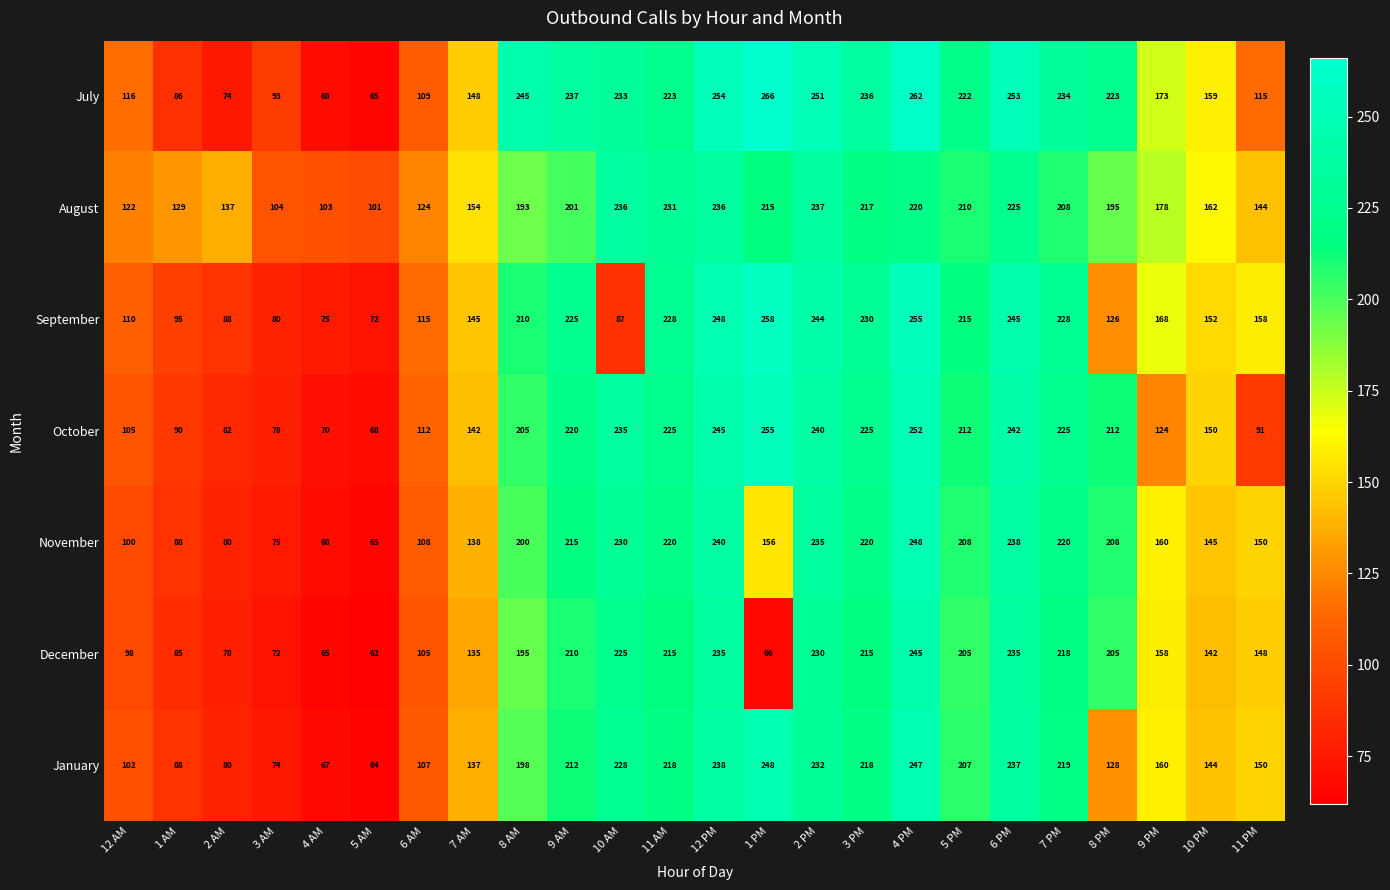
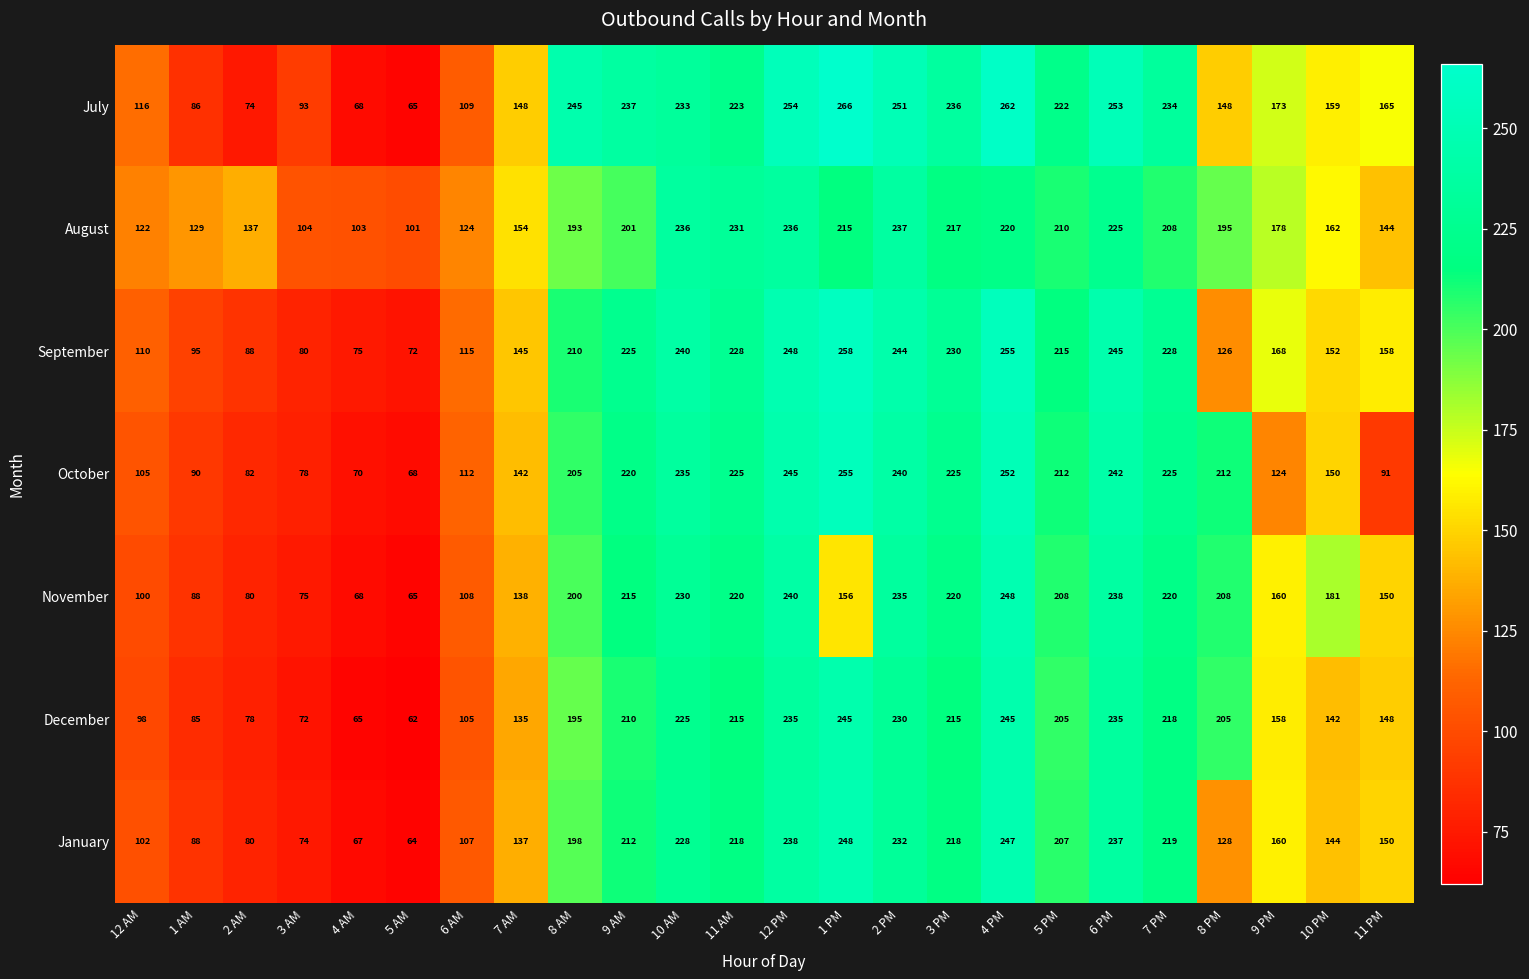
  {
    "July": {
      "12 AM": 116,
      "1 AM": 86,
      "2 AM": 74,
      "3 AM": 93,
      "4 AM": 68,
      "5 AM": 65,
      "6 AM": 109,
      "7 AM": 148,
      "8 AM": 245,
      "9 AM": 237,
      "10 AM": 233,
      "11 AM": 223,
      "12 PM": 254,
      "1 PM": 266,
      "2 PM": 251,
      "3 PM": 236,
      "4 PM": 262,
      "5 PM": 222,
      "6 PM": 253,
      "7 PM": 234,
-     "8 PM": 223,
+     "8 PM": 148,
      "9 PM": 173,
      "10 PM": 159,
-     "11 PM": 115
+     "11 PM": 165
    },
    "August": {
      "12 AM": 122,
      "1 AM": 129,
      "2 AM": 137,
      "3 AM": 104,
      "4 AM": 103,
      "5 AM": 101,
      "6 AM": 124,
      "7 AM": 154,
      "8 AM": 193,
      "9 AM": 201,
      "10 AM": 236,
      "11 AM": 231,
      "12 PM": 236,
      "1 PM": 215,
      "2 PM": 237,
      "3 PM": 217,
      "4 PM": 220,
      "5 PM": 210,
      "6 PM": 225,
      "7 PM": 208,
      "8 PM": 195,
      "9 PM": 178,
      "10 PM": 162,
      "11 PM": 144
    },
    "September": {
      "12 AM": 110,
      "1 AM": 95,
      "2 AM": 88,
      "3 AM": 80,
      "4 AM": 75,
      "5 AM": 72,
      "6 AM": 115,
      "7 AM": 145,
      "8 AM": 210,
      "9 AM": 225,
-     "10 AM": 87,
+     "10 AM": 240,
      "11 AM": 228,
      "12 PM": 248,
      "1 PM": 258,
      "2 PM": 244,
      "3 PM": 230,
      "4 PM": 255,
      "5 PM": 215,
      "6 PM": 245,
      "7 PM": 228,
      "8 PM": 126,
      "9 PM": 168,
      "10 PM": 152,
      "11 PM": 158
    },
    "October": {
      "12 AM": 105,
      "1 AM": 90,
      "2 AM": 82,
      "3 AM": 78,
      "4 AM": 70,
      "5 AM": 68,
      "6 AM": 112,
      "7 AM": 142,
      "8 AM": 205,
      "9 AM": 220,
      "10 AM": 235,
      "11 AM": 225,
      "12 PM": 245,
      "1 PM": 255,
      "2 PM": 240,
      "3 PM": 225,
      "4 PM": 252,
      "5 PM": 212,
      "6 PM": 242,
      "7 PM": 225,
      "8 PM": 212,
      "9 PM": 124,
      "10 PM": 150,
      "11 PM": 91
    },
    "November": {
      "12 AM": 100,
      "1 AM": 88,
      "2 AM": 80,
      "3 AM": 75,
      "4 AM": 68,
      "5 AM": 65,
      "6 AM": 108,
      "7 AM": 138,
      "8 AM": 200,
      "9 AM": 215,
      "10 AM": 230,
      "11 AM": 220,
      "12 PM": 240,
      "1 PM": 156,
      "2 PM": 235,
      "3 PM": 220,
      "4 PM": 248,
      "5 PM": 208,
      "6 PM": 238,
      "7 PM": 220,
      "8 PM": 208,
      "9 PM": 160,
-     "10 PM": 145,
+     "10 PM": 181,
      "11 PM": 150
    },
    "December": {
      "12 AM": 98,
      "1 AM": 85,
      "2 AM": 78,
      "3 AM": 72,
      "4 AM": 65,
      "5 AM": 62,
      "6 AM": 105,
      "7 AM": 135,
      "8 AM": 195,
      "9 AM": 210,
      "10 AM": 225,
      "11 AM": 215,
      "12 PM": 235,
-     "1 PM": 66,
+     "1 PM": 245,
      "2 PM": 230,
      "3 PM": 215,
      "4 PM": 245,
      "5 PM": 205,
      "6 PM": 235,
      "7 PM": 218,
      "8 PM": 205,
      "9 PM": 158,
      "10 PM": 142,
      "11 PM": 148
    },
    "January": {
      "12 AM": 102,
      "1 AM": 88,
      "2 AM": 80,
      "3 AM": 74,
      "4 AM": 67,
      "5 AM": 64,
      "6 AM": 107,
      "7 AM": 137,
      "8 AM": 198,
      "9 AM": 212,
      "10 AM": 228,
      "11 AM": 218,
      "12 PM": 238,
      "1 PM": 248,
      "2 PM": 232,
      "3 PM": 218,
      "4 PM": 247,
      "5 PM": 207,
      "6 PM": 237,
      "7 PM": 219,
      "8 PM": 128,
      "9 PM": 160,
      "10 PM": 144,
      "11 PM": 150
    }
  }
